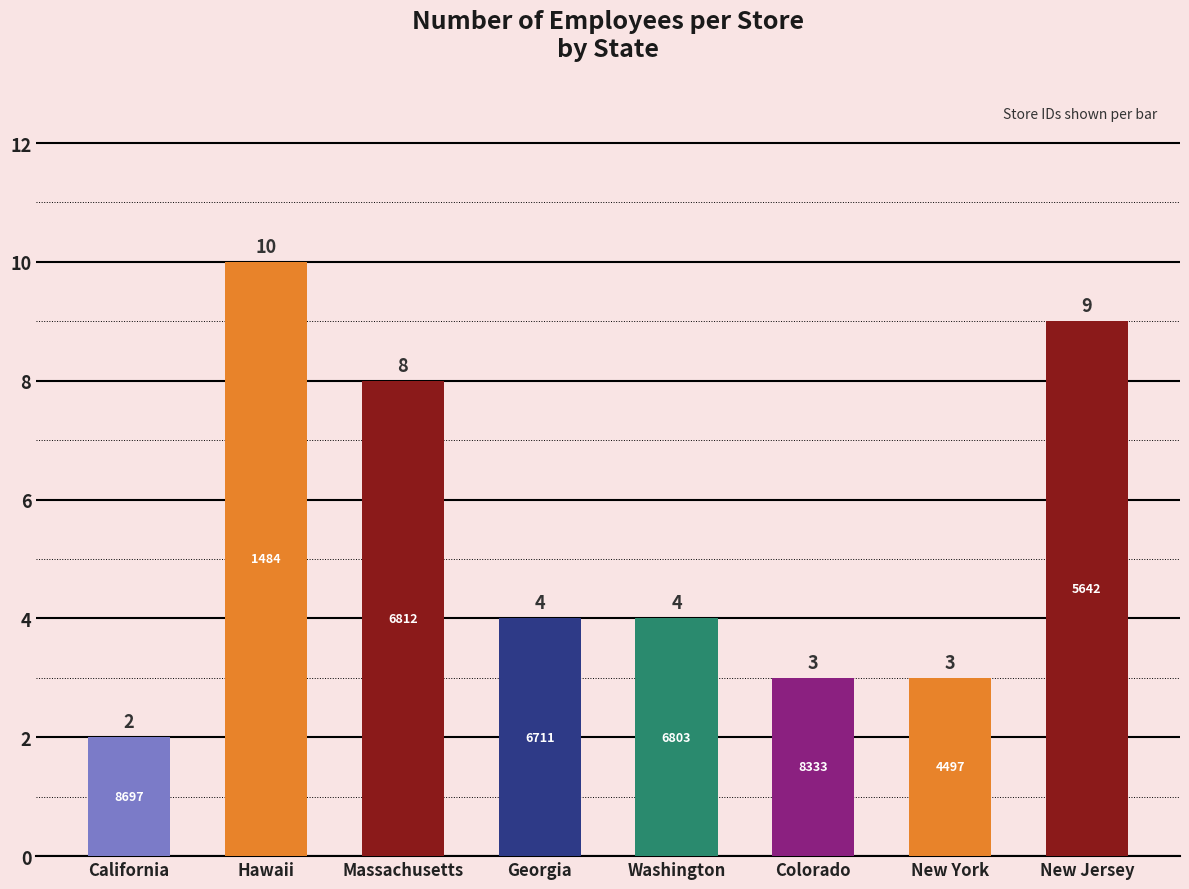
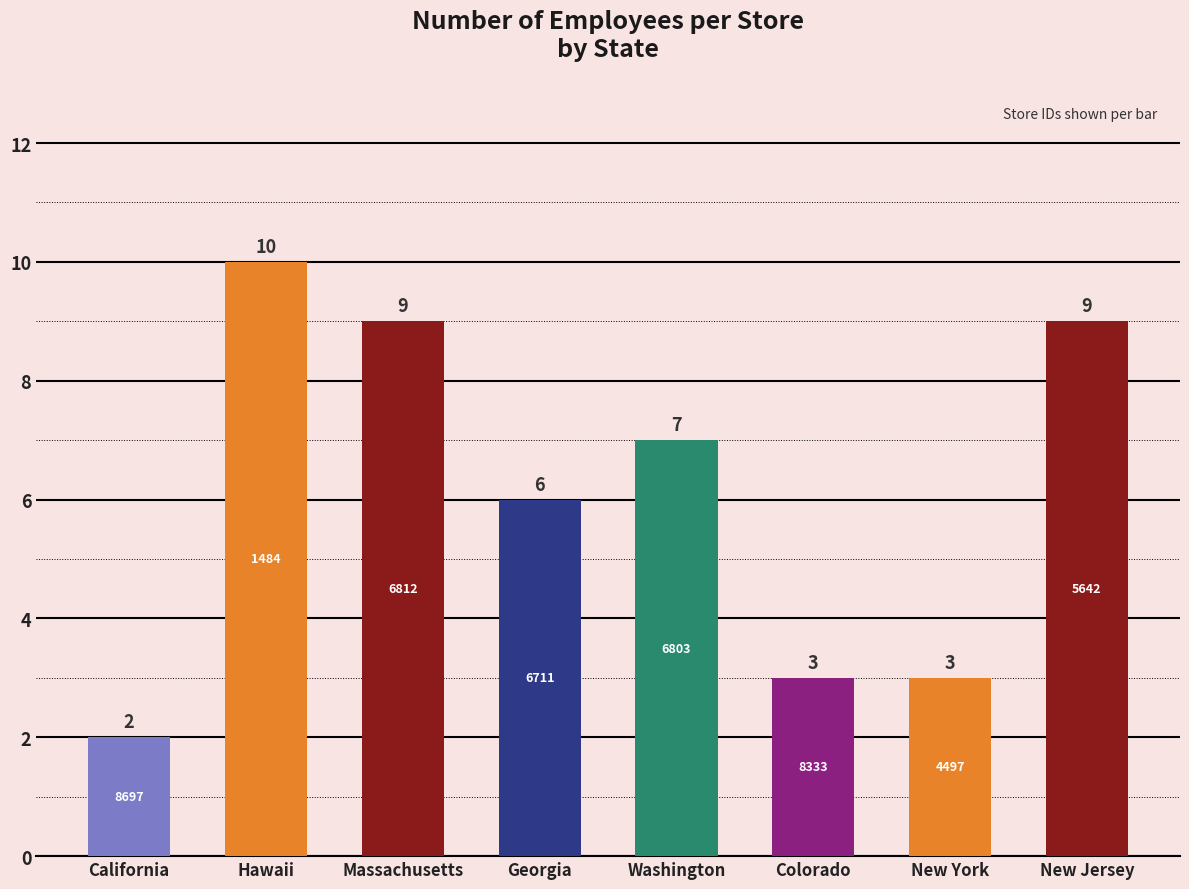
  {
    "California": 2,
    "Hawaii": 10,
-   "Massachusetts": 8,
-   "Georgia": 4,
-   "Washington": 4,
+   "Massachusetts": 9,
+   "Georgia": 6,
+   "Washington": 7,
    "Colorado": 3,
    "New York": 3,
    "New Jersey": 9
  }
